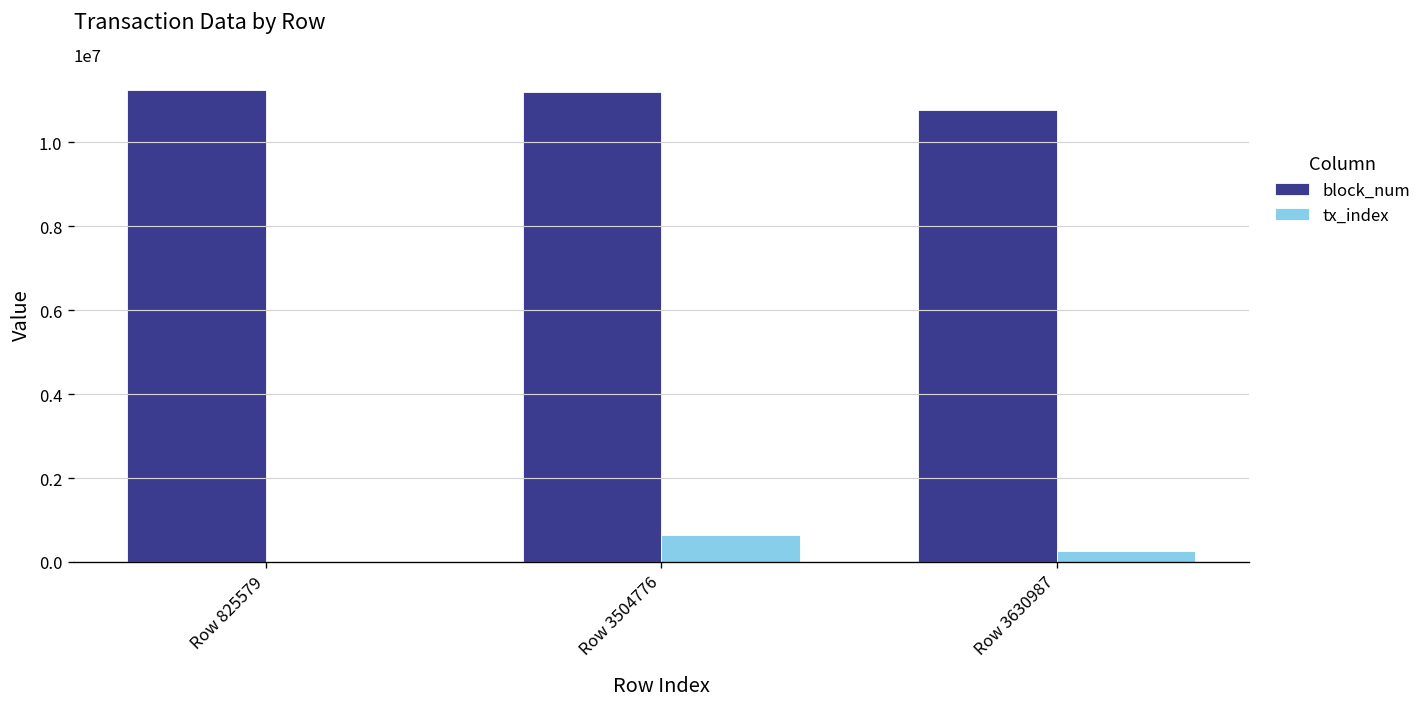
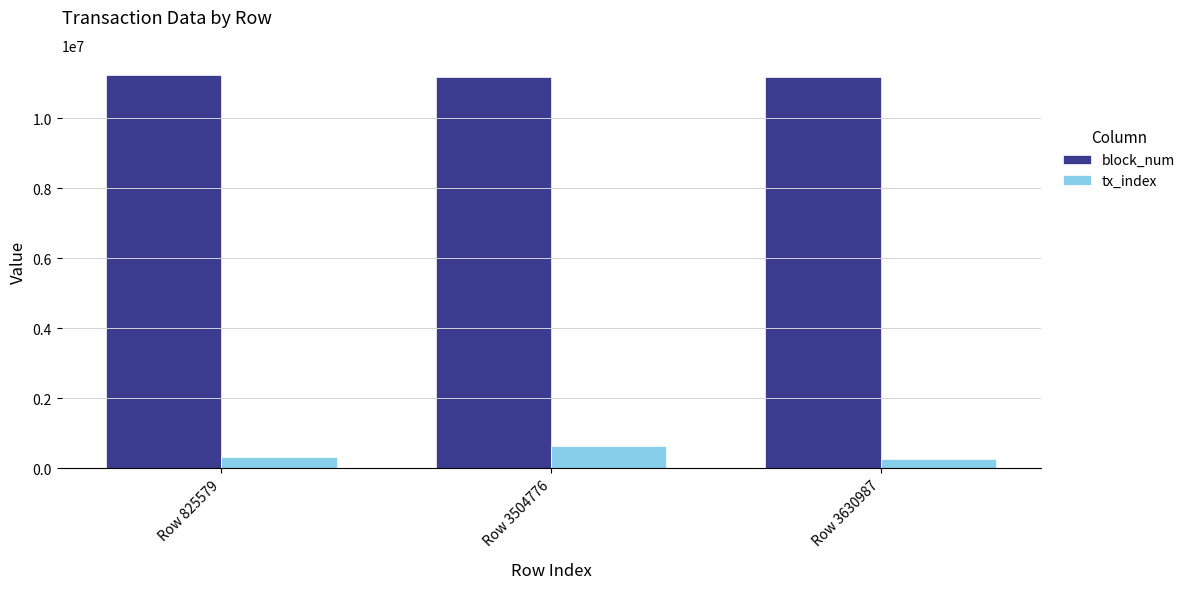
  {
    "block_num": {
      "Row 825579": 11300000,
      "Row 3504776": 11200000,
-     "Row 3630987": 10800000
+     "Row 3630987": 11200000
    },
    "tx_index": {
-     "Row 825579": 0,
+     "Row 825579": 300000,
      "Row 3504776": 600000,
      "Row 3630987": 300000
    }
  }
